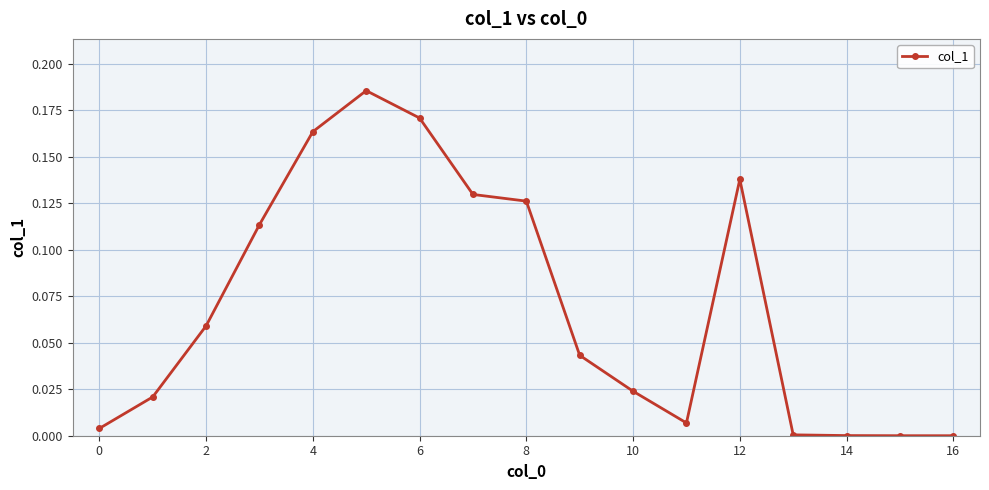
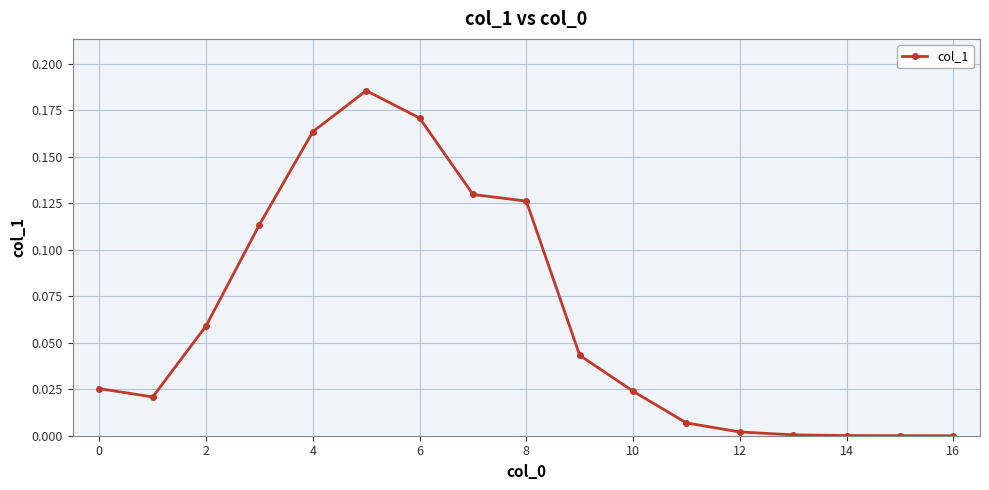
  {
-   "0": 0.004,
+   "0": 0.025,
    "2": 0.059,
    "4": 0.163,
    "6": 0.171,
    "8": 0.126,
    "10": 0.024,
-   "12": 0.138,
+   "12": 0.002,
    "14": 0.000,
    "16": 0.000
  }
